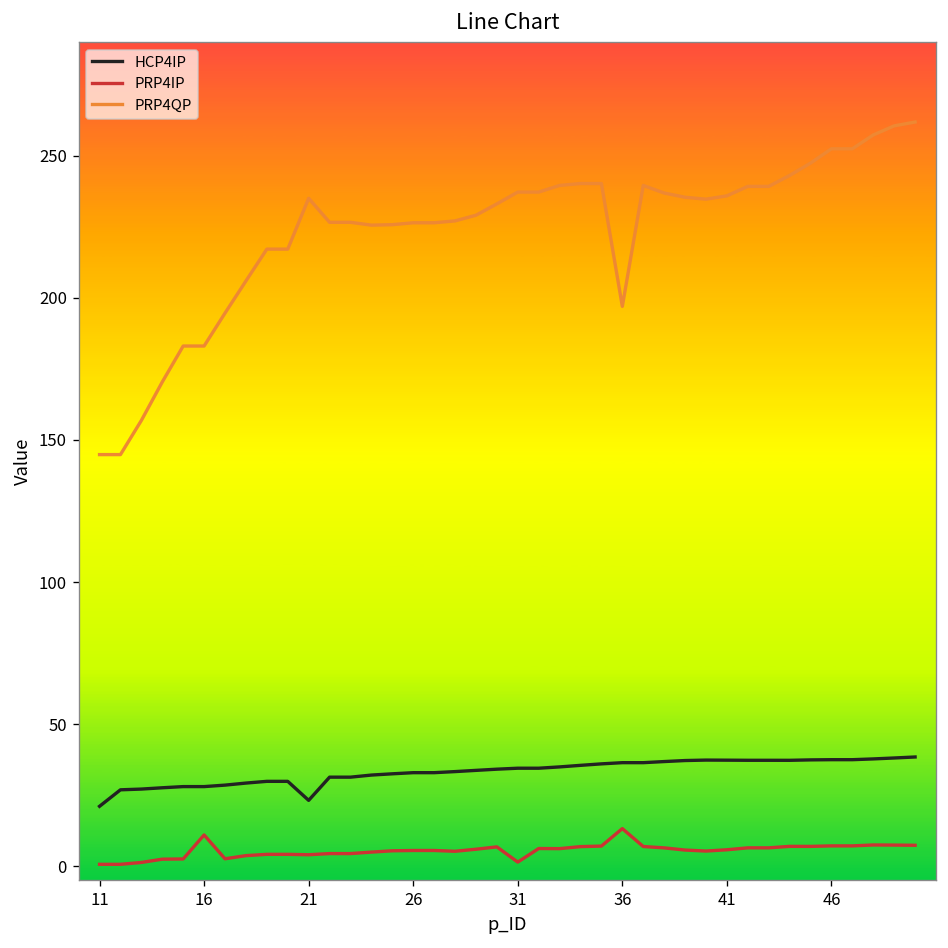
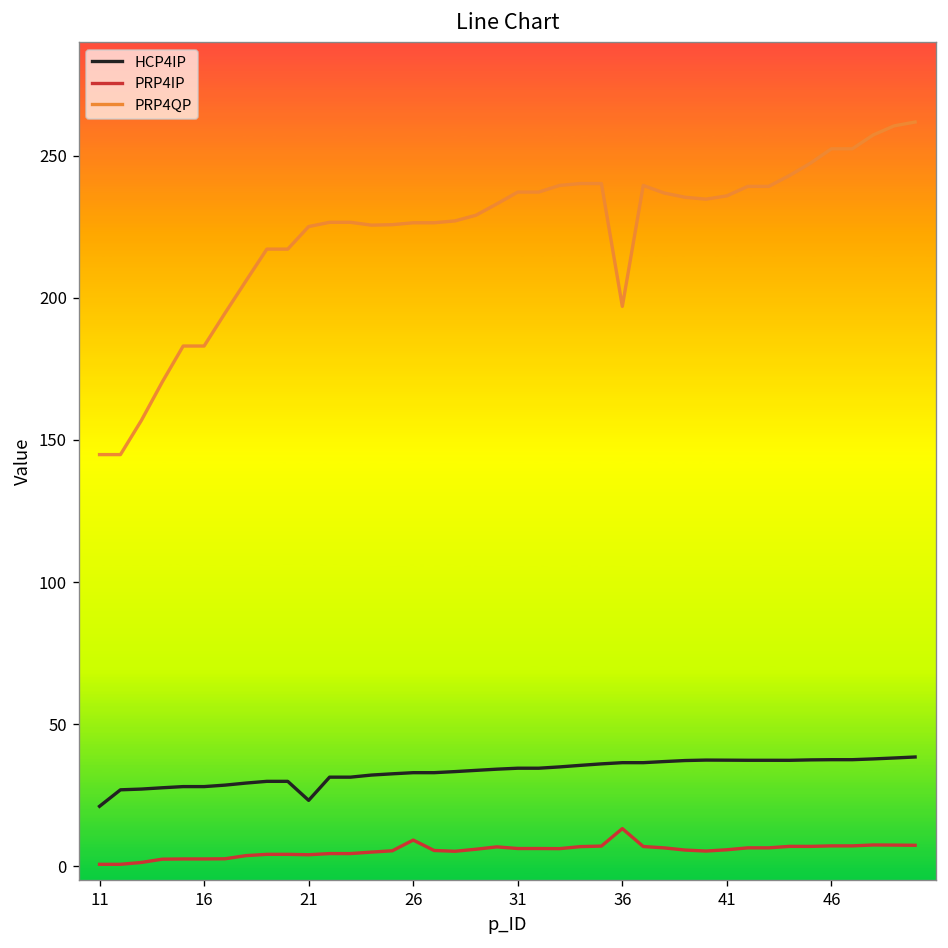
  {
    "HCP4IP": {
      "11": 21,
      "16": 28,
      "21": 23,
      "26": 33,
      "31": 35,
      "36": 36,
      "41": 37,
      "46": 38
    },
    "PRP4IP": {
      "11": 1,
-     "16": 11,
+     "16": 3,
      "21": 4,
-     "26": 6,
-     "31": 1,
+     "26": 9,
+     "31": 6,
      "36": 13,
      "41": 6,
      "46": 7
    },
    "PRP4QP": {
      "11": 145,
      "16": 183,
-     "21": 235,
+     "21": 225,
      "26": 226,
      "31": 237,
      "36": 197,
      "41": 236,
      "46": 252
    }
  }
